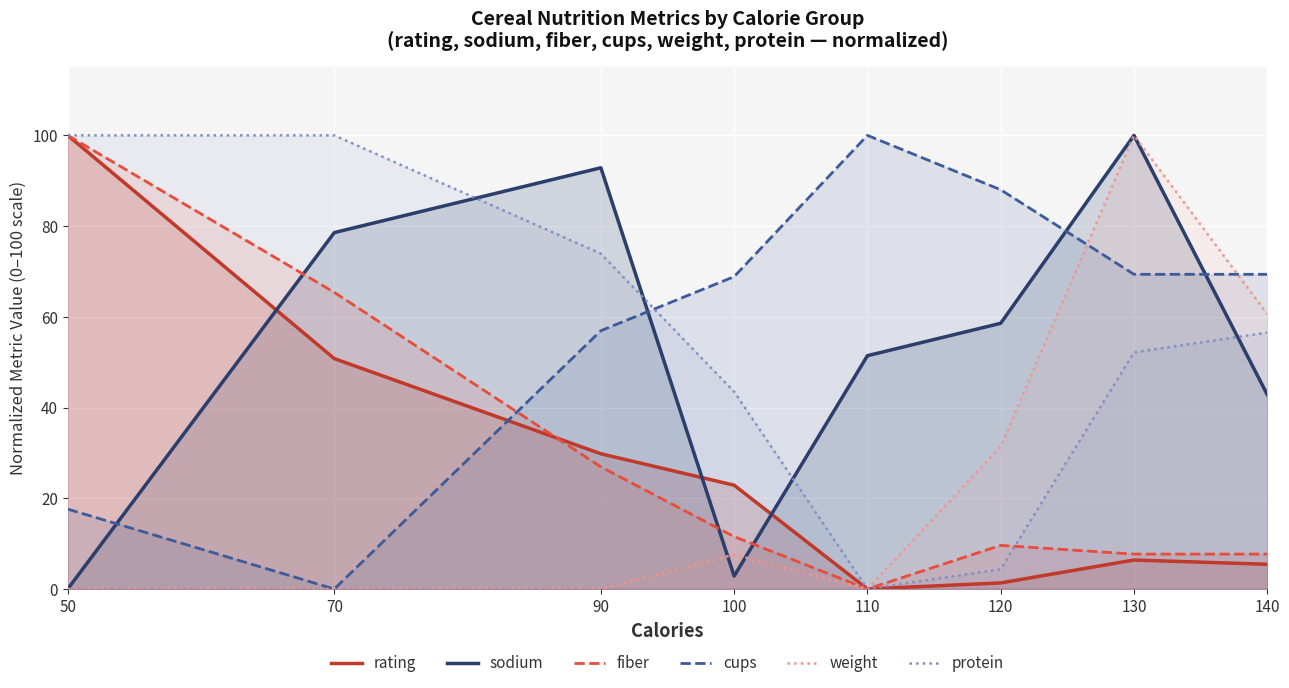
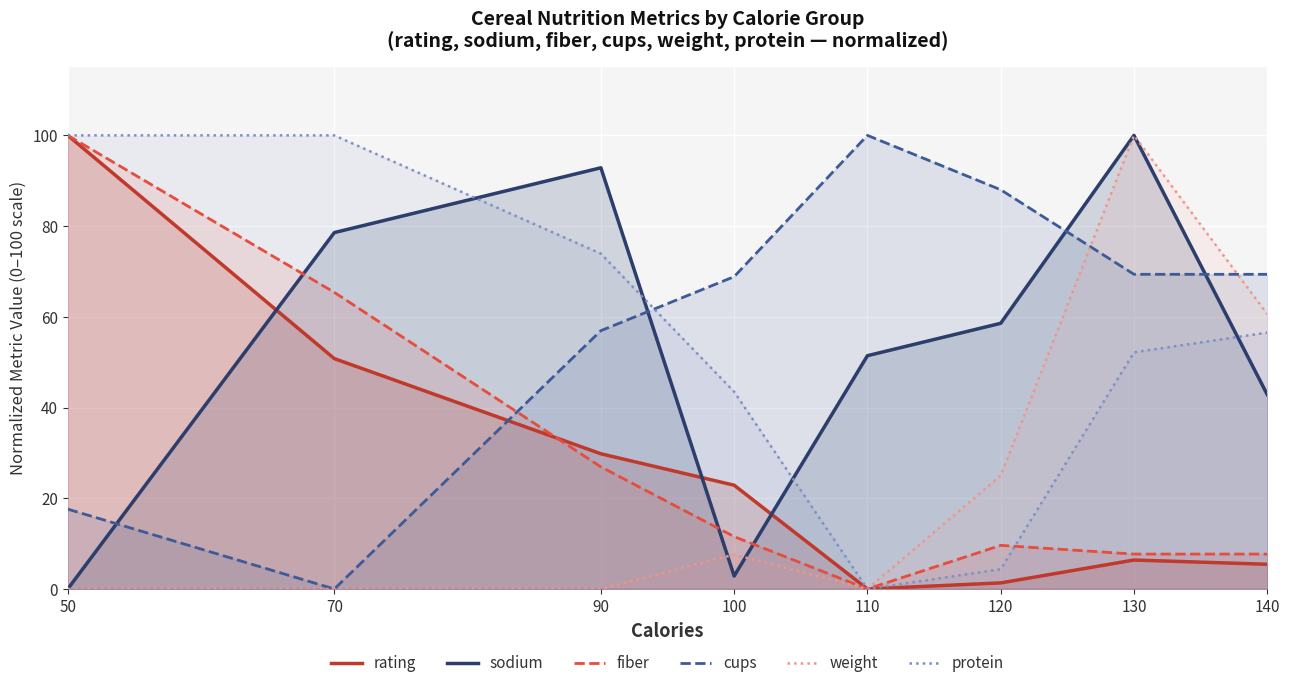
  {
    "weight": {
      "90": 0,
      "100": 8,
-     "120": 31,
+     "120": 25,
      "140": 61
    },
    "protein": {
      "70": 100,
      "90": 74,
      "100": 43,
      "120": 4,
      "130": 52,
      "140": 57
    }
  }
